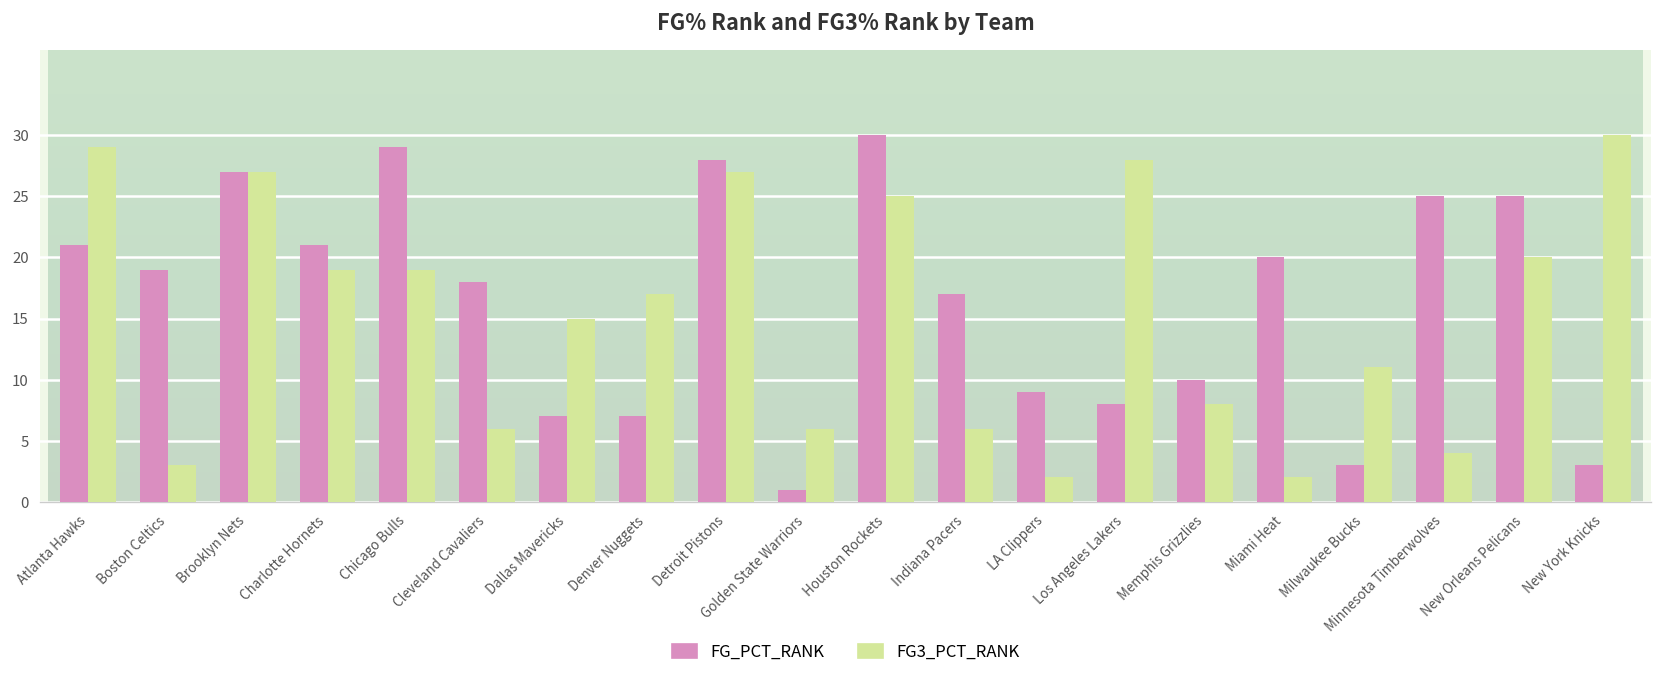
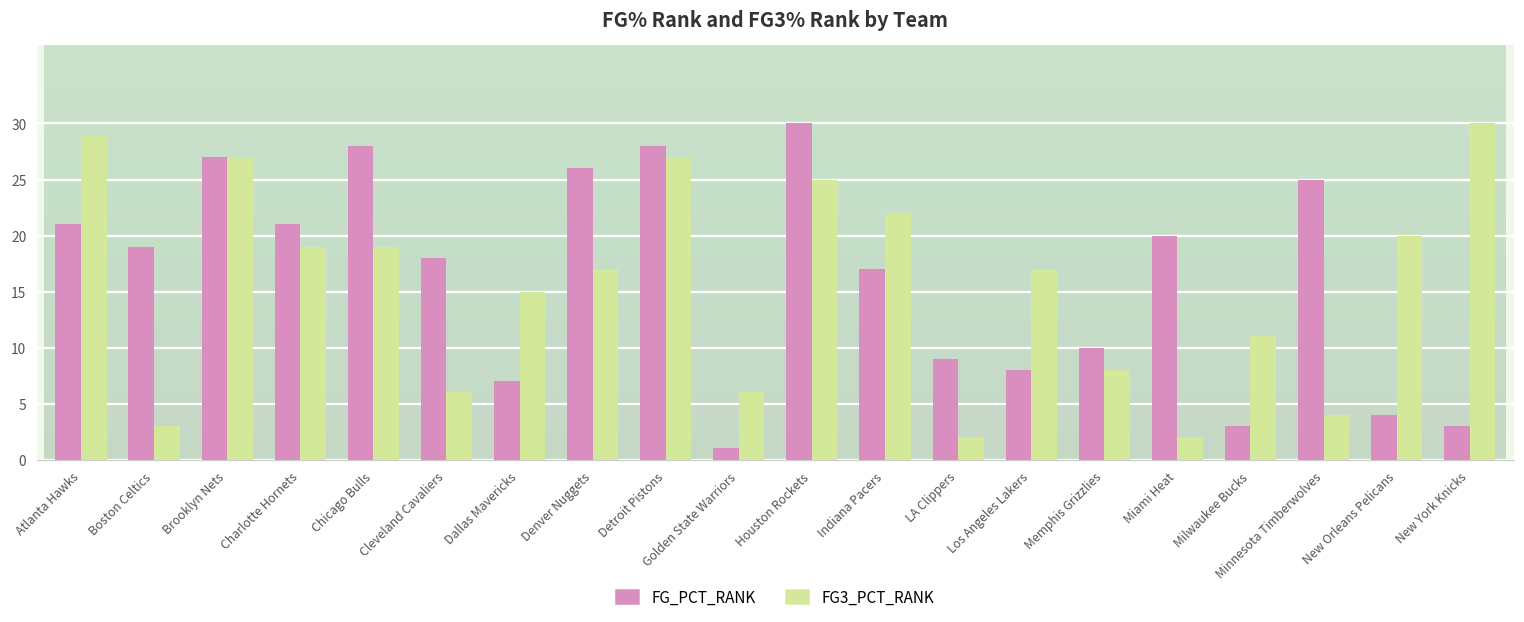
  {
    "FG_PCT_RANK": {
      "Atlanta Hawks": 21,
      "Boston Celtics": 19,
      "Brooklyn Nets": 27,
      "Charlotte Hornets": 21,
-     "Chicago Bulls": 29,
+     "Chicago Bulls": 28,
      "Cleveland Cavaliers": 18,
      "Dallas Mavericks": 7,
-     "Denver Nuggets": 7,
+     "Denver Nuggets": 26,
      "Detroit Pistons": 28,
      "Golden State Warriors": 1,
      "Houston Rockets": 30,
      "Indiana Pacers": 17,
      "LA Clippers": 9,
      "Los Angeles Lakers": 8,
      "Memphis Grizzlies": 10,
      "Miami Heat": 20,
      "Milwaukee Bucks": 3,
      "Minnesota Timberwolves": 25,
-     "New Orleans Pelicans": 25,
+     "New Orleans Pelicans": 4,
      "New York Knicks": 3
    },
    "FG3_PCT_RANK": {
      "Atlanta Hawks": 29,
      "Boston Celtics": 3,
      "Brooklyn Nets": 27,
      "Charlotte Hornets": 19,
      "Chicago Bulls": 19,
      "Cleveland Cavaliers": 6,
      "Dallas Mavericks": 15,
      "Denver Nuggets": 17,
      "Detroit Pistons": 27,
      "Golden State Warriors": 6,
      "Houston Rockets": 25,
-     "Indiana Pacers": 6,
+     "Indiana Pacers": 22,
      "LA Clippers": 2,
-     "Los Angeles Lakers": 28,
+     "Los Angeles Lakers": 17,
      "Memphis Grizzlies": 8,
      "Miami Heat": 2,
      "Milwaukee Bucks": 11,
      "Minnesota Timberwolves": 4,
      "New Orleans Pelicans": 20,
      "New York Knicks": 30
    }
  }
